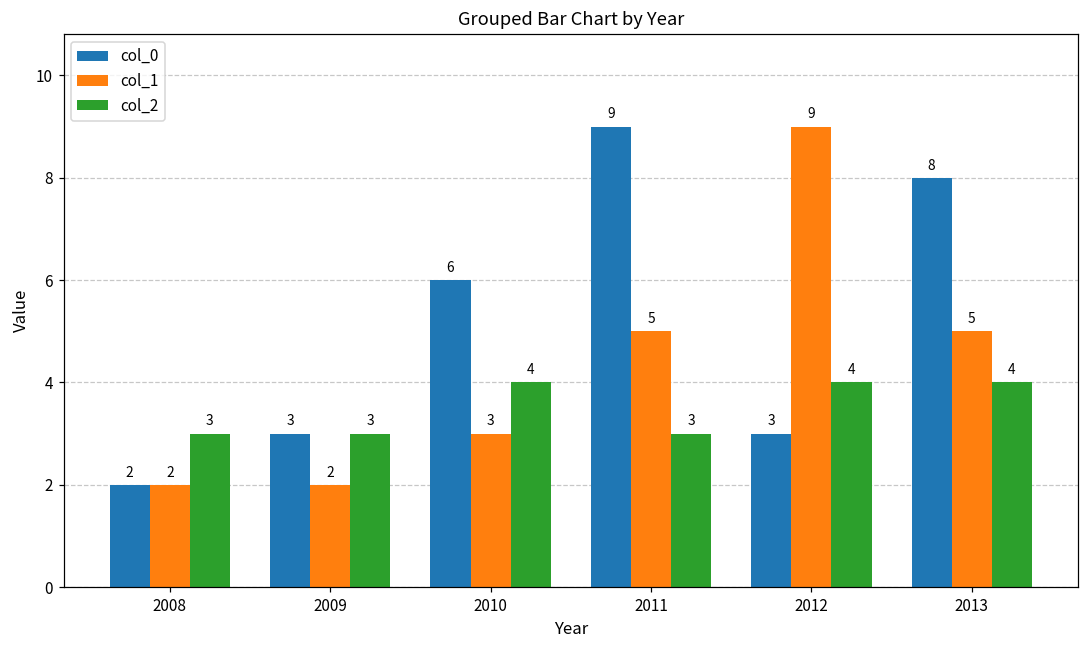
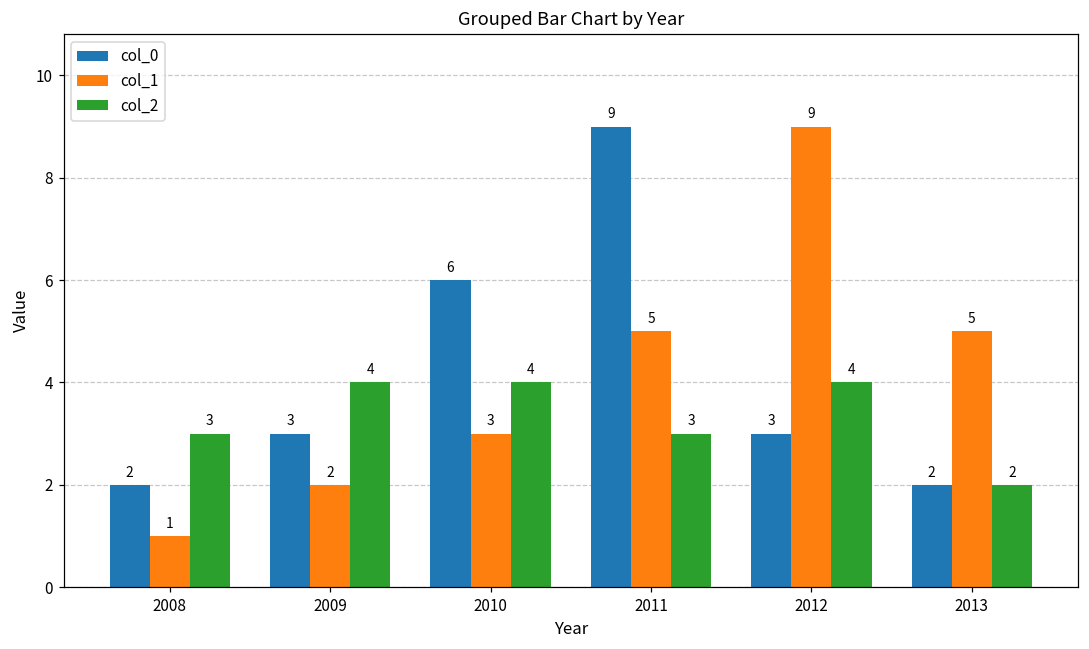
  {
    "col_0": {
      "2008": 2,
      "2009": 3,
      "2010": 6,
      "2011": 9,
      "2012": 3,
-     "2013": 8
+     "2013": 2
    },
    "col_1": {
-     "2008": 2,
+     "2008": 1,
      "2009": 2,
      "2010": 3,
      "2011": 5,
      "2012": 9,
      "2013": 5
    },
    "col_2": {
      "2008": 3,
-     "2009": 3,
+     "2009": 4,
      "2010": 4,
      "2011": 3,
      "2012": 4,
-     "2013": 4
+     "2013": 2
    }
  }
